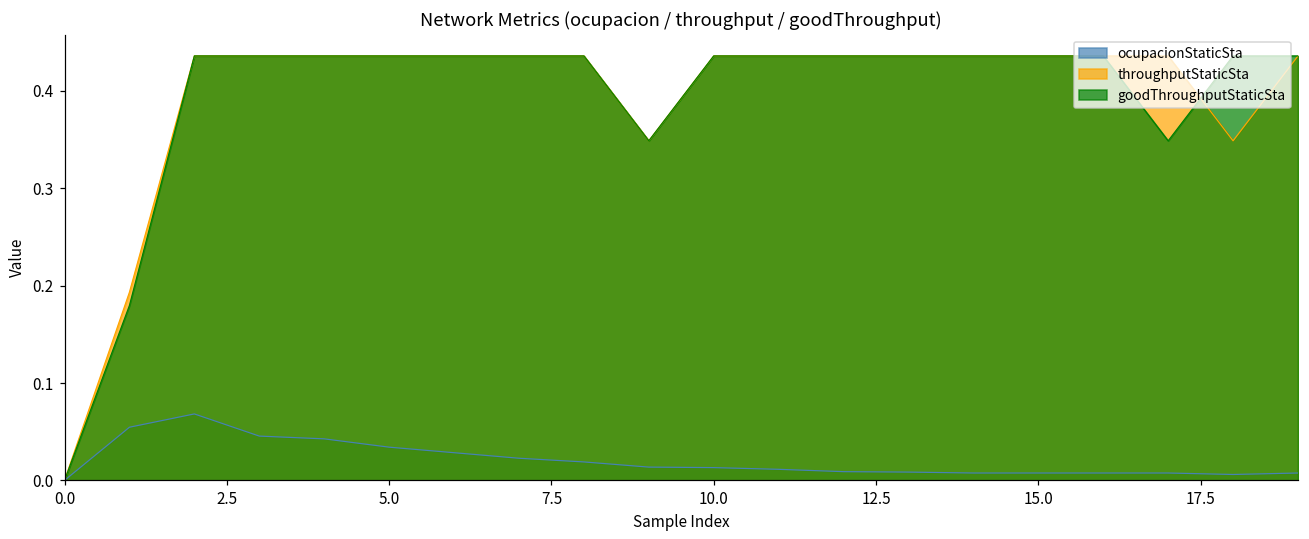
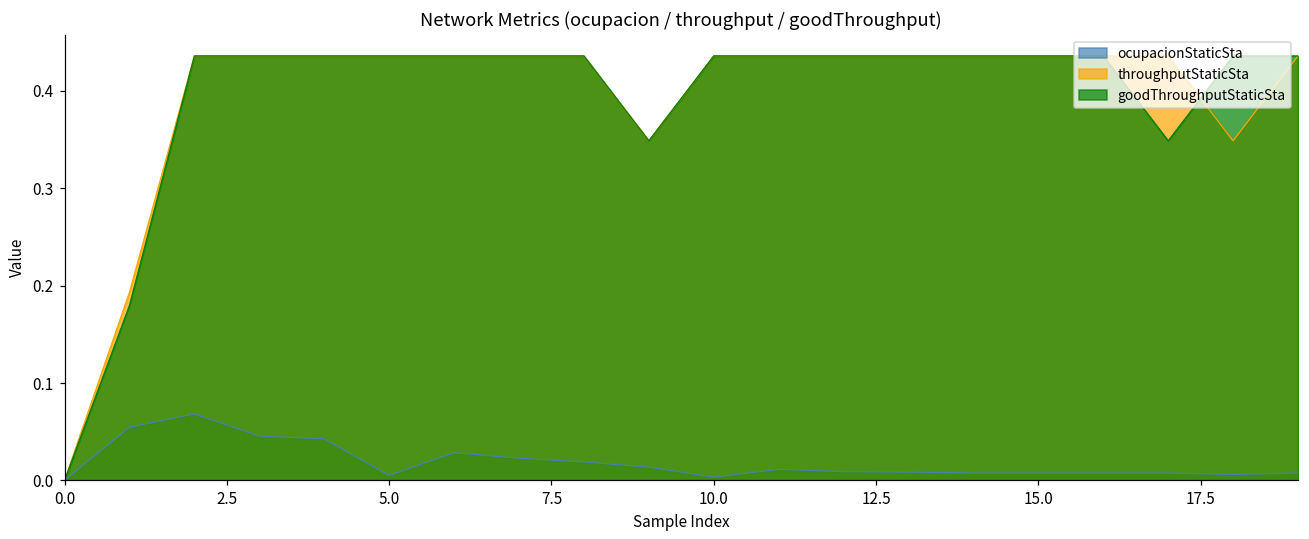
  {
    "ocupacionStaticSta": {
-     "5.0": 0.03,
-     "10.0": 0.01,
+     "5.0": 0.01,
+     "10.0": 0.00,
      "15.0": 0.01
    }
  }
